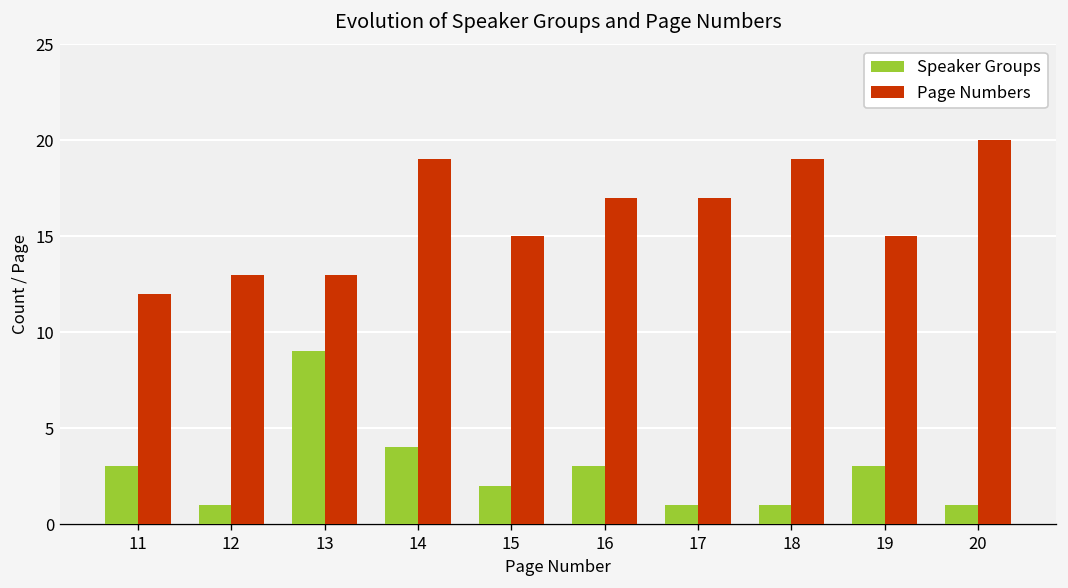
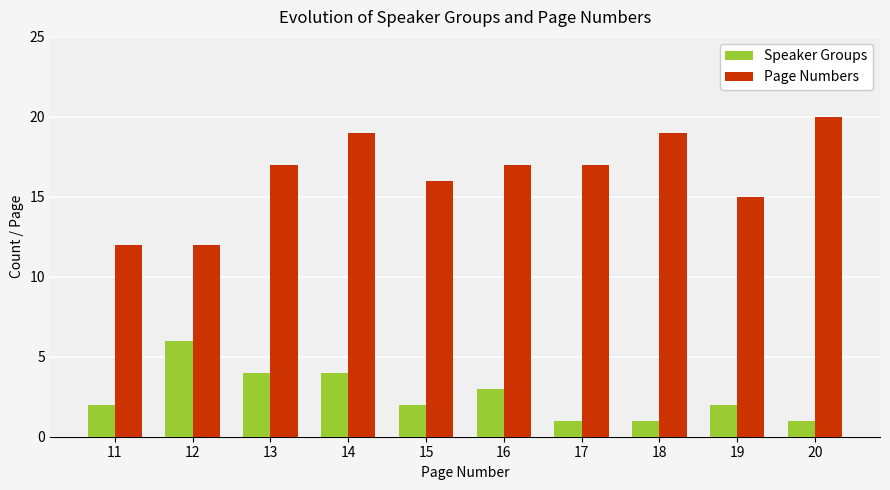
  {
    "Speaker Groups": {
-     "11": 3,
-     "12": 1,
-     "13": 9,
+     "11": 2,
+     "12": 6,
+     "13": 4,
      "14": 4,
      "15": 2,
      "16": 3,
      "17": 1,
      "18": 1,
-     "19": 3,
+     "19": 2,
      "20": 1
    },
    "Page Numbers": {
      "11": 12,
-     "12": 13,
-     "13": 13,
+     "12": 12,
+     "13": 17,
      "14": 19,
-     "15": 15,
+     "15": 16,
      "16": 17,
      "17": 17,
      "18": 19,
      "19": 15,
      "20": 20
    }
  }
